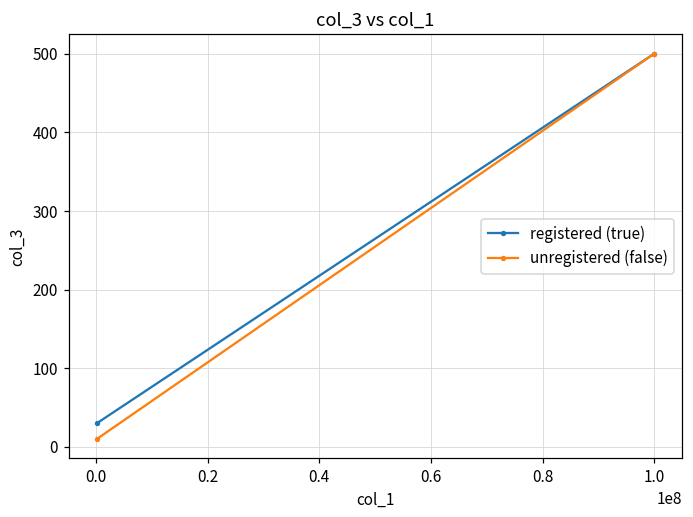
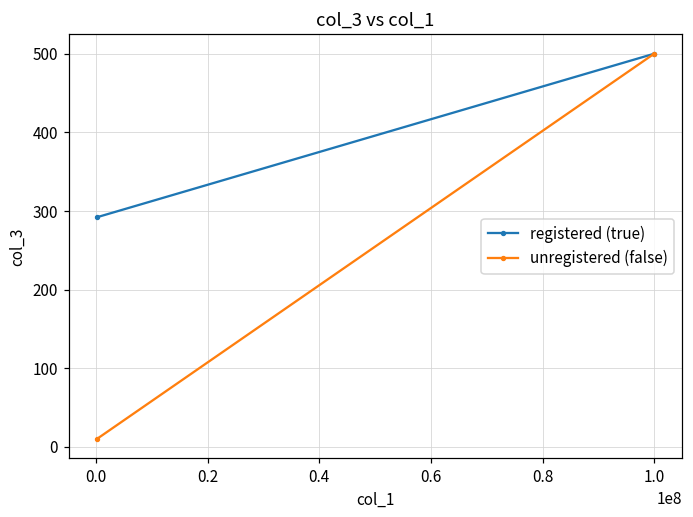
  {
    "registered (true)": {
-     "0.0": 30
+     "0.0": 290
    },
    "unregistered (false)": {
      "0.0": 10
    }
  }
